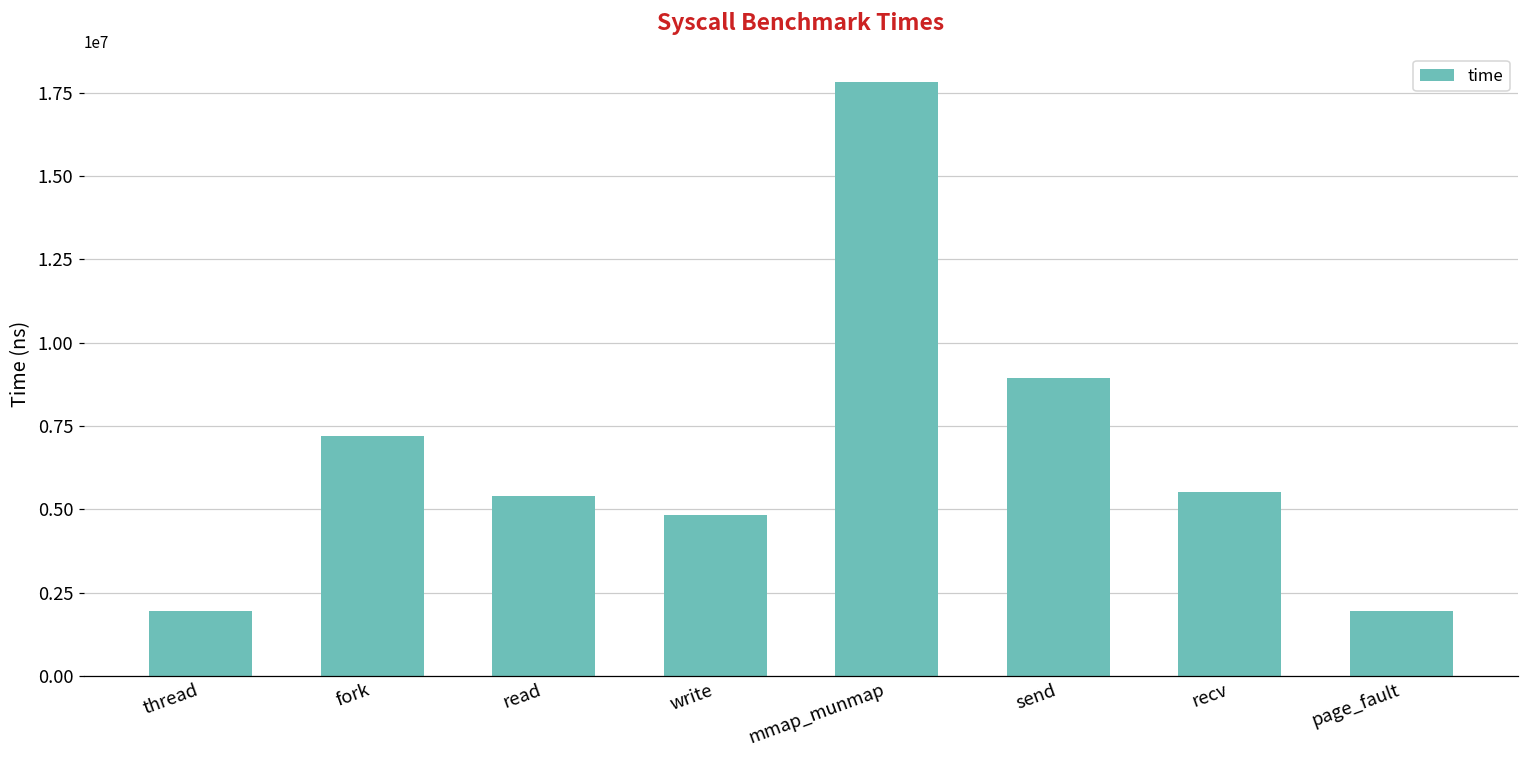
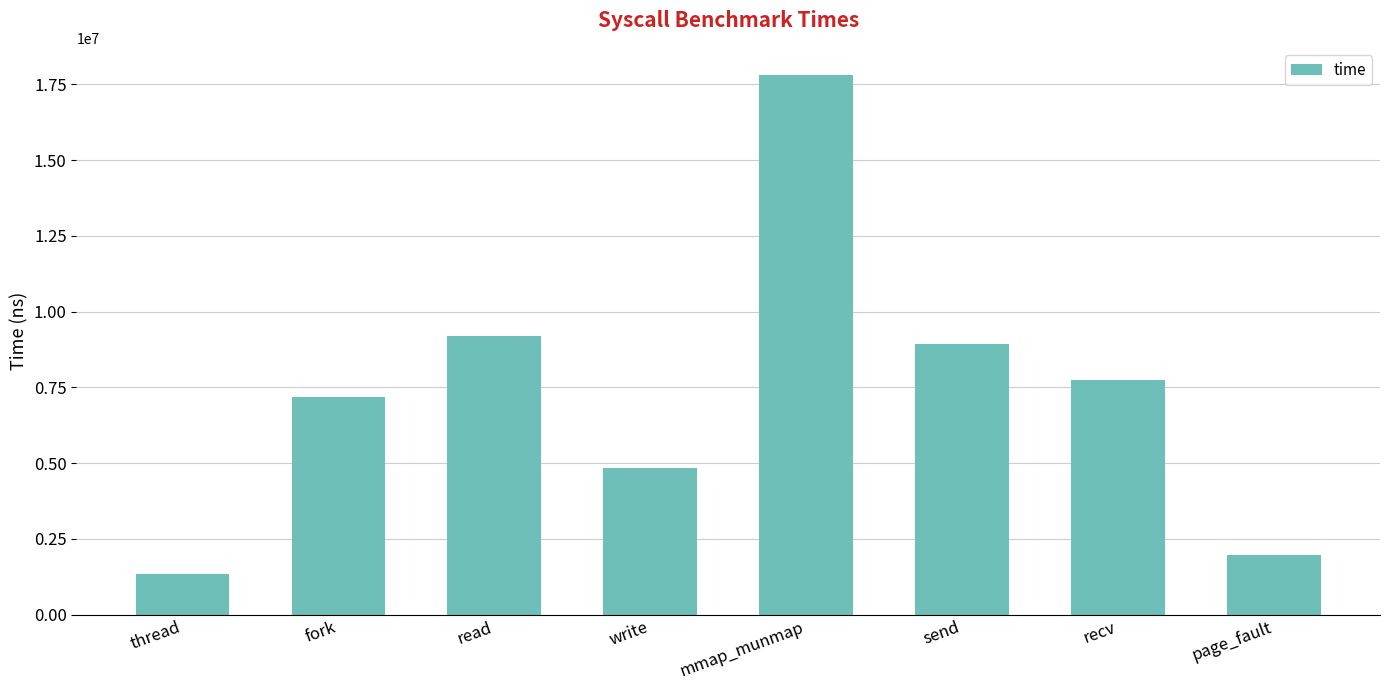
  {
-   "thread": 1900000,
+   "thread": 1300000,
    "fork": 7200000,
-   "read": 5400000,
+   "read": 9200000,
    "write": 4800000,
    "mmap_munmap": 17800000,
    "send": 8900000,
-   "recv": 5500000,
+   "recv": 7800000,
    "page_fault": 2000000
  }
